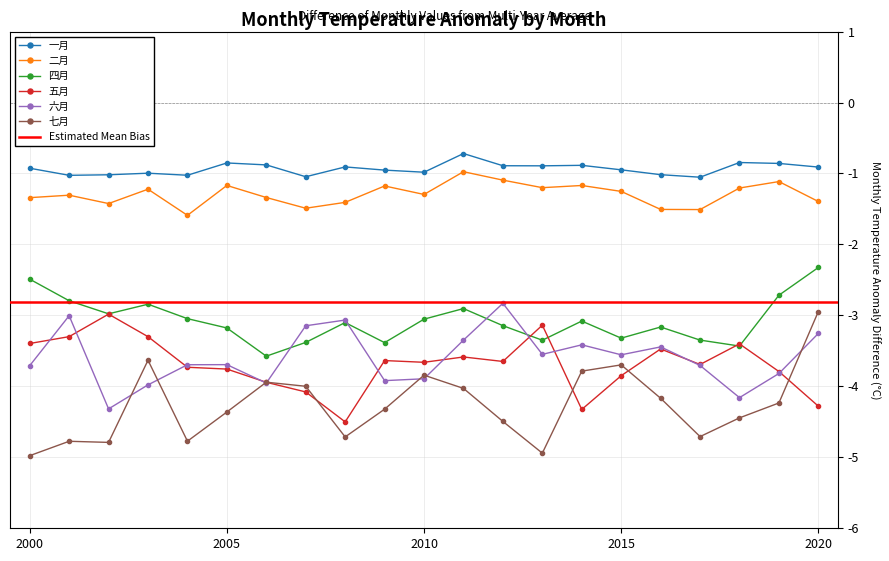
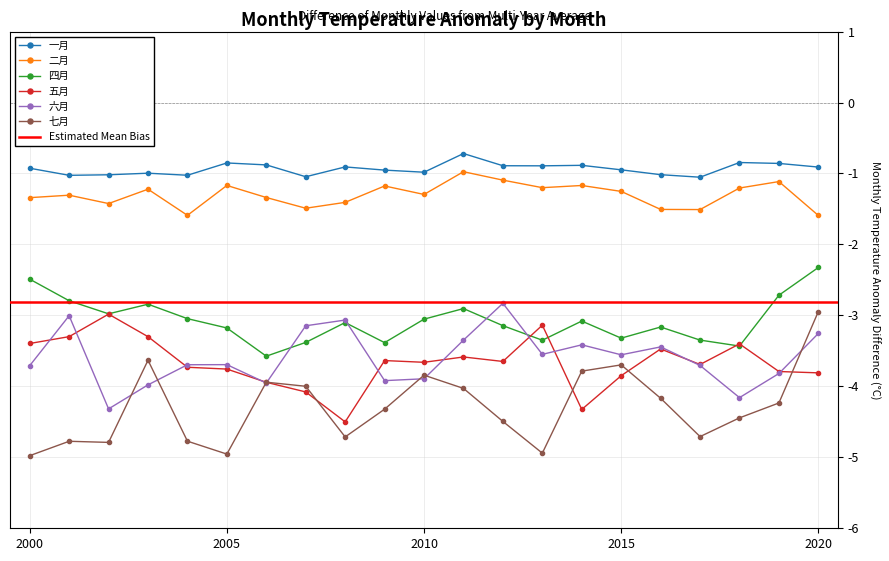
  {
    "一月": {
      "2000": -0.9,
      "2005": -0.9,
      "2010": -1.0,
      "2015": -0.9,
      "2020": -0.9
    },
    "二月": {
      "2000": -1.3,
      "2005": -1.2,
      "2010": -1.3,
      "2015": -1.3,
-     "2020": -1.4
+     "2020": -1.6
    },
    "四月": {
      "2000": -2.5,
      "2005": -3.2,
      "2010": -3.1,
      "2015": -3.3,
      "2020": -2.3
    },
    "五月": {
      "2000": -3.4,
      "2005": -3.8,
      "2010": -3.7,
      "2015": -3.8,
-     "2020": -4.3
+     "2020": -3.8
    },
    "六月": {
      "2000": -3.7,
      "2005": -3.7,
      "2010": -3.9,
      "2015": -3.6,
      "2020": -3.3
    },
    "七月": {
      "2000": -5.0,
-     "2005": -4.4,
+     "2005": -5.0,
      "2010": -3.8,
      "2015": -3.7,
      "2020": -2.9
    }
  }
